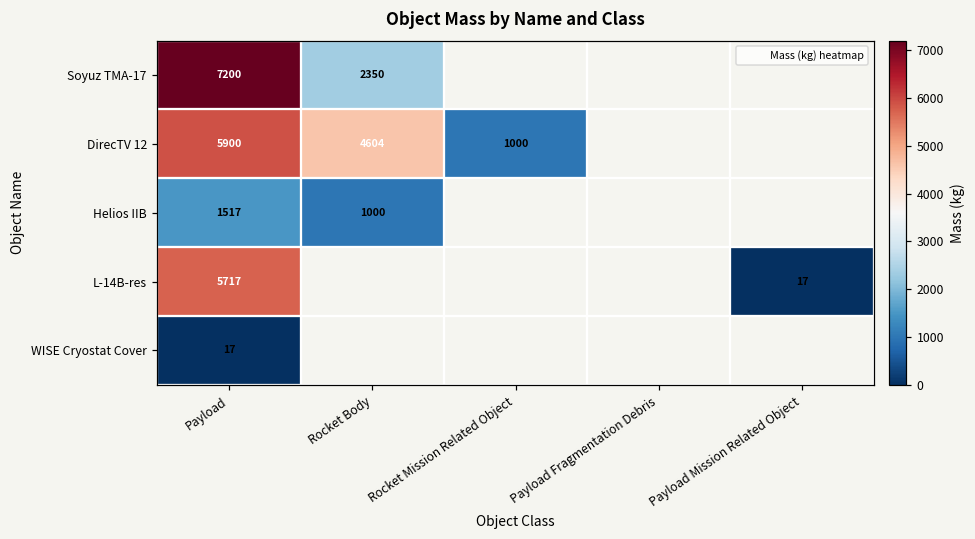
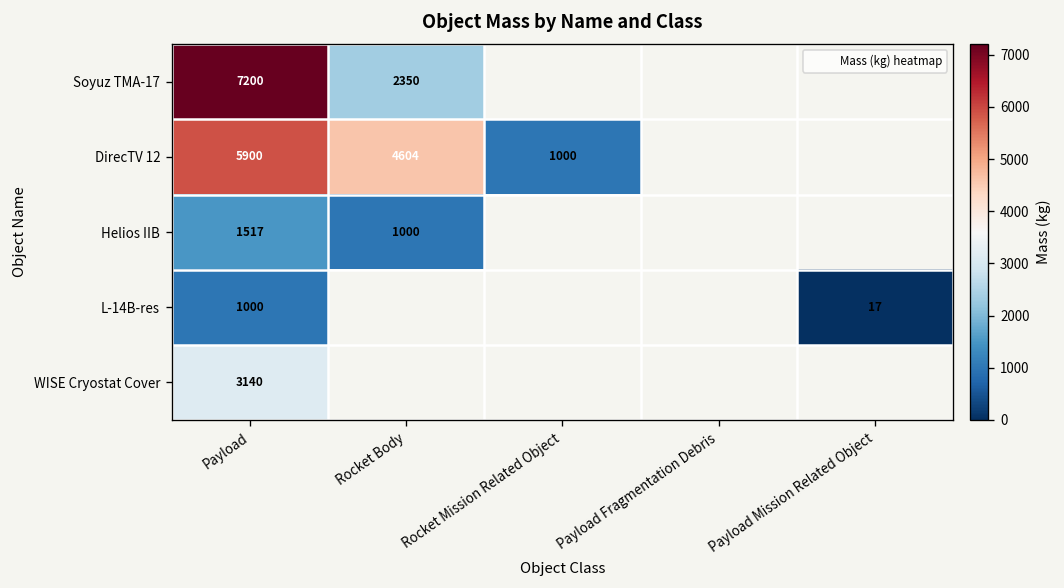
  {
    "Soyuz TMA-17": {
      "Payload": 7200,
      "Rocket Body": 2350
    },
    "DirecTV 12": {
      "Payload": 5900,
      "Rocket Body": 4604,
      "Rocket Mission Related Object": 1000
    },
    "Helios IIB": {
      "Payload": 1517,
      "Rocket Body": 1000
    },
    "L-14B-res": {
-     "Payload": 5717,
+     "Payload": 1000,
      "Payload Mission Related Object": 17
    },
    "WISE Cryostat Cover": {
-     "Payload": 17
+     "Payload": 3140
    }
  }
